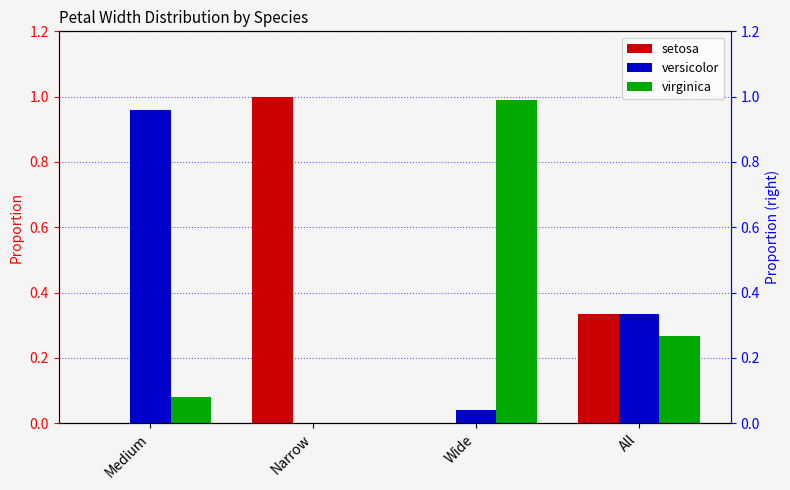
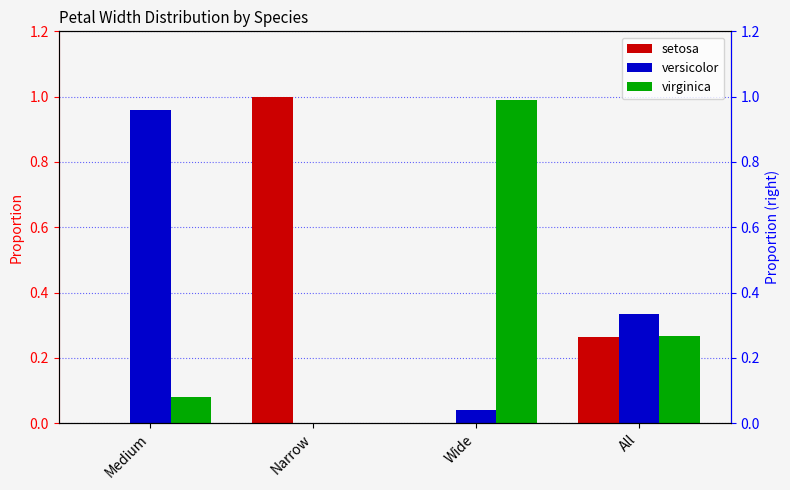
  {
    "setosa": {
      "Medium": 0.00,
      "Narrow": 1.00,
      "Wide": 0.00,
-     "All": 0.33
+     "All": 0.27
    },
    "versicolor": {
      "Medium": 0.96,
      "Narrow": 0.00,
      "Wide": 0.04,
      "All": 0.33
    },
    "virginica": {
      "Medium": 0.08,
      "Narrow": 0.00,
      "Wide": 0.99,
      "All": 0.27
    }
  }
